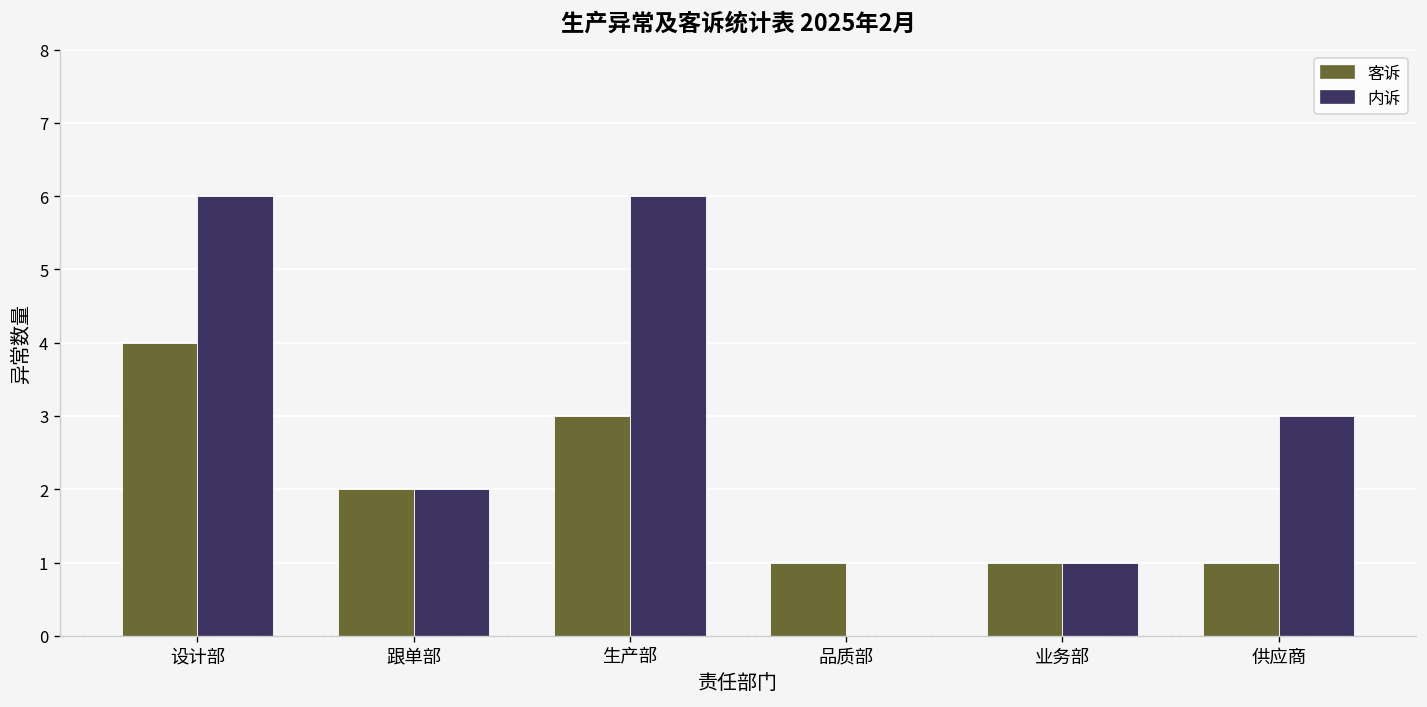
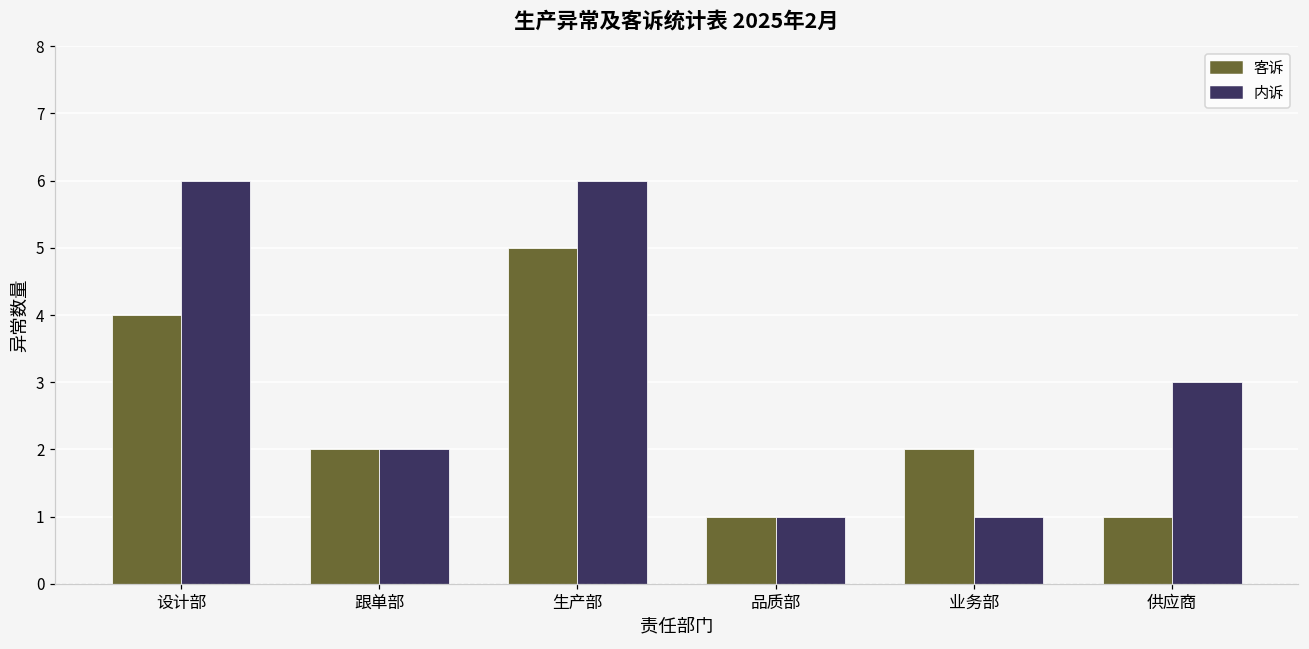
  {
    "客诉": {
      "设计部": 4,
      "跟单部": 2,
-     "生产部": 3,
+     "生产部": 5,
      "品质部": 1,
-     "业务部": 1,
+     "业务部": 2,
      "供应商": 1
    },
    "内诉": {
      "设计部": 6,
      "跟单部": 2,
      "生产部": 6,
-     "品质部": 0,
+     "品质部": 1,
      "业务部": 1,
      "供应商": 3
    }
  }
